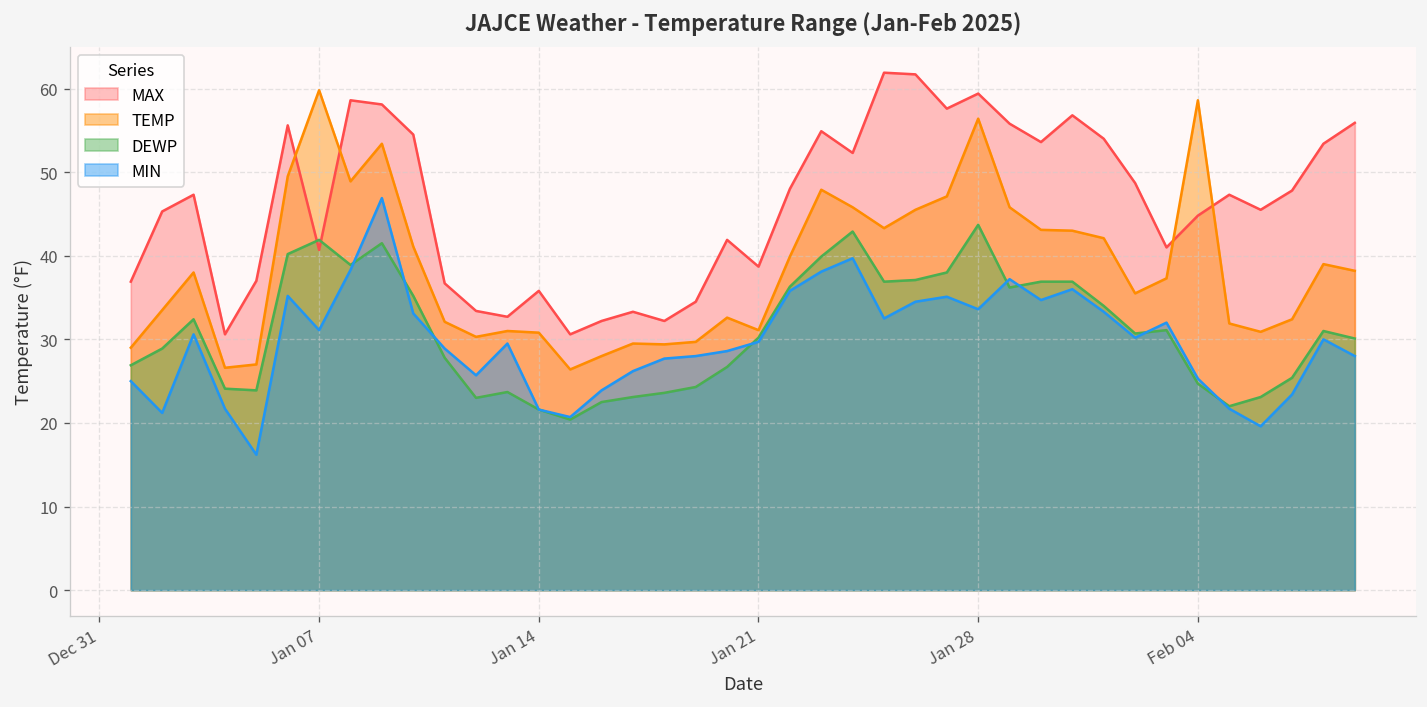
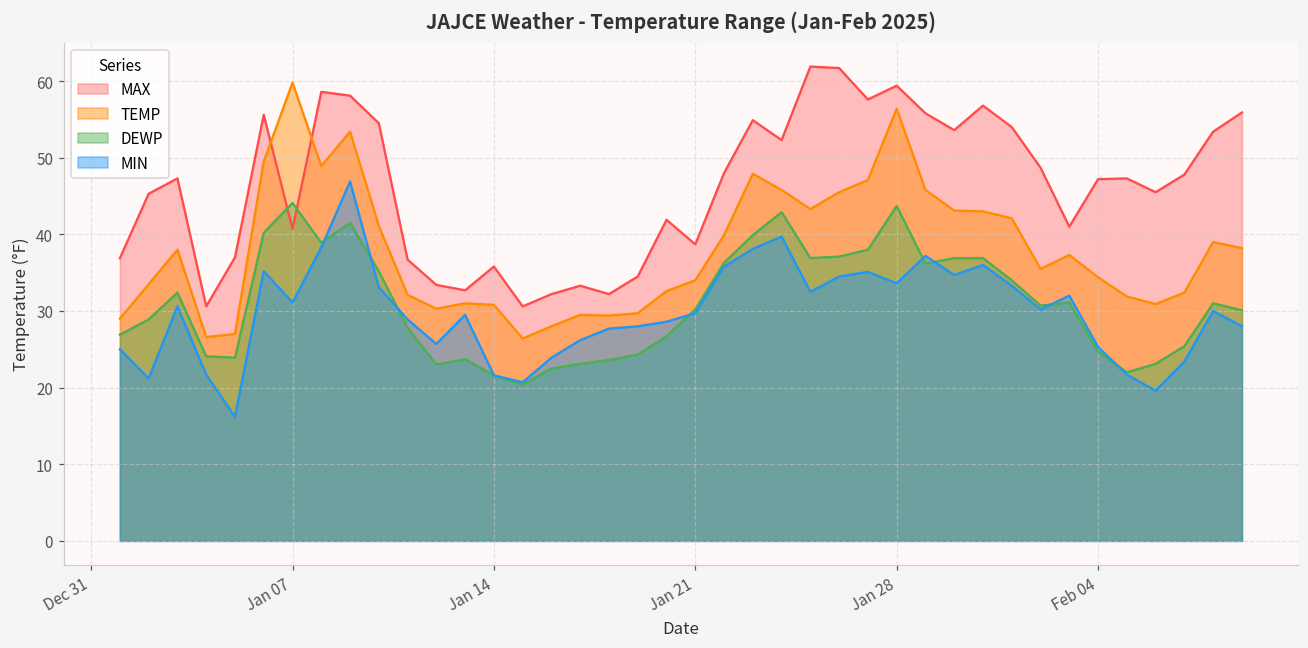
  {
    "MAX": {
      "Jan 07": 41,
      "Jan 14": 36,
      "Jan 21": 39,
      "Jan 28": 59,
-     "Feb 04": 45
+     "Feb 04": 47
    },
    "TEMP": {
      "Jan 07": 60,
      "Jan 14": 31,
-     "Jan 21": 31,
+     "Jan 21": 34,
      "Jan 28": 56,
-     "Feb 04": 59
+     "Feb 04": 34
    },
    "DEWP": {
-     "Jan 07": 42,
+     "Jan 07": 44,
      "Jan 21": 30,
      "Jan 28": 44,
      "Feb 04": 25
    },
    "MIN": {
      "Jan 07": 31,
      "Jan 21": 30,
      "Jan 28": 34,
      "Feb 04": 25
    }
  }
